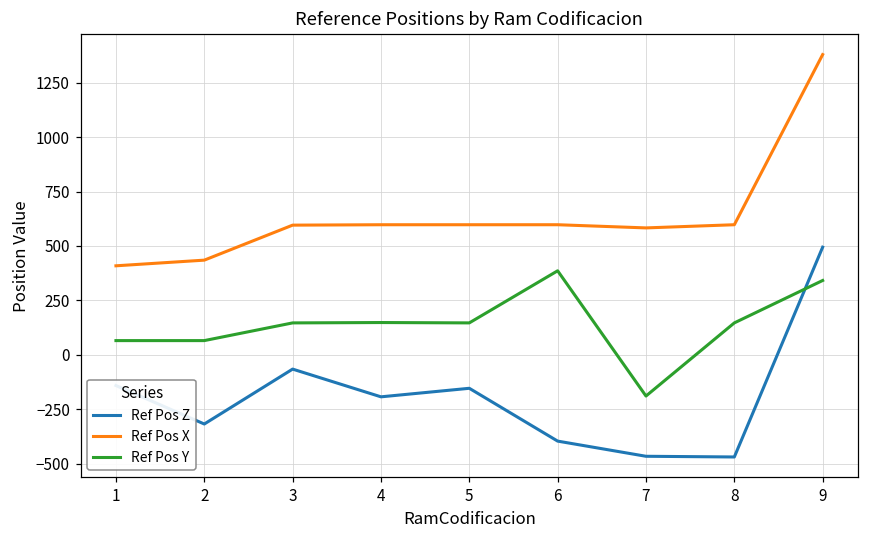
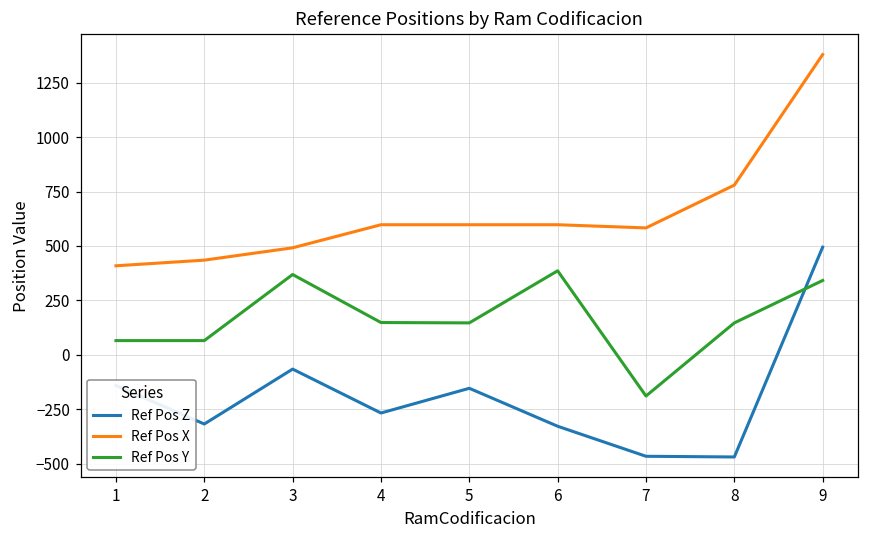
  {
    "Ref Pos Z": {
      "2": -320,
      "3": -60,
-     "4": -190,
+     "4": -270,
      "5": -150,
-     "6": -400,
+     "6": -330,
      "7": -460,
      "8": -470,
      "9": 490
    },
    "Ref Pos X": {
      "1": 410,
      "2": 440,
-     "3": 600,
+     "3": 490,
      "4": 600,
      "5": 600,
      "6": 600,
      "7": 580,
-     "8": 600,
+     "8": 780,
      "9": 1380
    },
    "Ref Pos Y": {
      "1": 70,
      "2": 70,
-     "3": 150,
+     "3": 370,
      "4": 150,
      "5": 150,
      "6": 390,
      "7": -190,
      "8": 150,
      "9": 340
    }
  }
